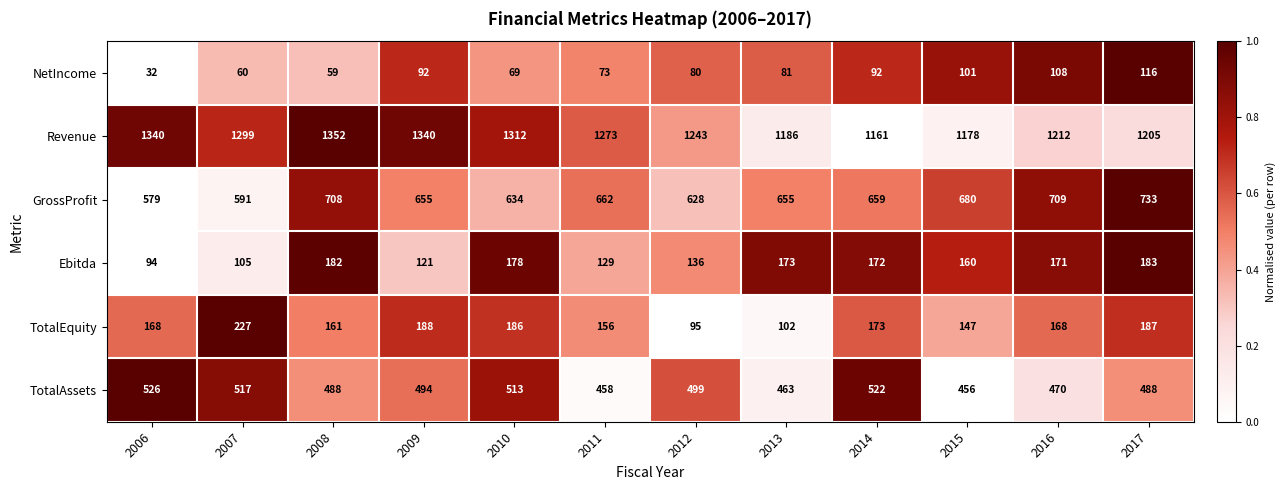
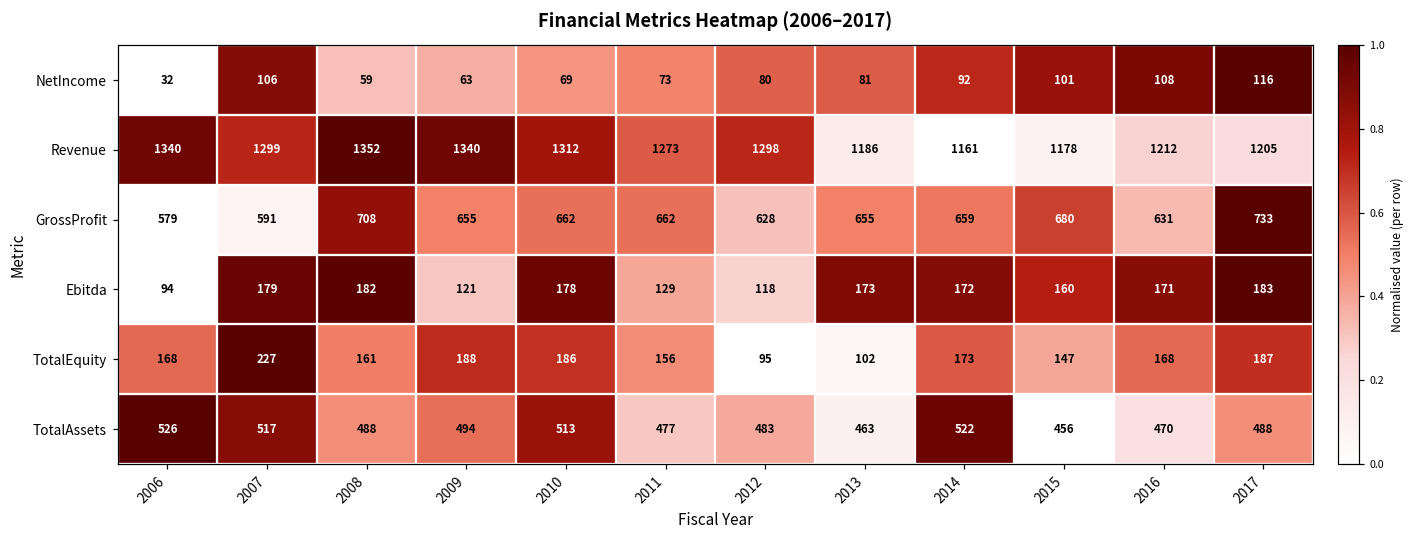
  {
    "NetIncome": {
      "2006": 32,
-     "2007": 60,
+     "2007": 106,
      "2008": 59,
-     "2009": 92,
+     "2009": 63,
      "2010": 69,
      "2011": 73,
      "2012": 80,
      "2013": 81,
      "2014": 92,
      "2015": 101,
      "2016": 108,
      "2017": 116
    },
    "Revenue": {
      "2006": 1340,
      "2007": 1299,
      "2008": 1352,
      "2009": 1340,
      "2010": 1312,
      "2011": 1273,
-     "2012": 1243,
+     "2012": 1298,
      "2013": 1186,
      "2014": 1161,
      "2015": 1178,
      "2016": 1212,
      "2017": 1205
    },
    "GrossProfit": {
      "2006": 579,
      "2007": 591,
      "2008": 708,
      "2009": 655,
-     "2010": 634,
+     "2010": 662,
      "2011": 662,
      "2012": 628,
      "2013": 655,
      "2014": 659,
      "2015": 680,
-     "2016": 709,
+     "2016": 631,
      "2017": 733
    },
    "Ebitda": {
      "2006": 94,
-     "2007": 105,
+     "2007": 179,
      "2008": 182,
      "2009": 121,
      "2010": 178,
      "2011": 129,
-     "2012": 136,
+     "2012": 118,
      "2013": 173,
      "2014": 172,
      "2015": 160,
      "2016": 171,
      "2017": 183
    },
    "TotalEquity": {
      "2006": 168,
      "2007": 227,
      "2008": 161,
      "2009": 188,
      "2010": 186,
      "2011": 156,
      "2012": 95,
      "2013": 102,
      "2014": 173,
      "2015": 147,
      "2016": 168,
      "2017": 187
    },
    "TotalAssets": {
      "2006": 526,
      "2007": 517,
      "2008": 488,
      "2009": 494,
      "2010": 513,
-     "2011": 458,
-     "2012": 499,
+     "2011": 477,
+     "2012": 483,
      "2013": 463,
      "2014": 522,
      "2015": 456,
      "2016": 470,
      "2017": 488
    }
  }
